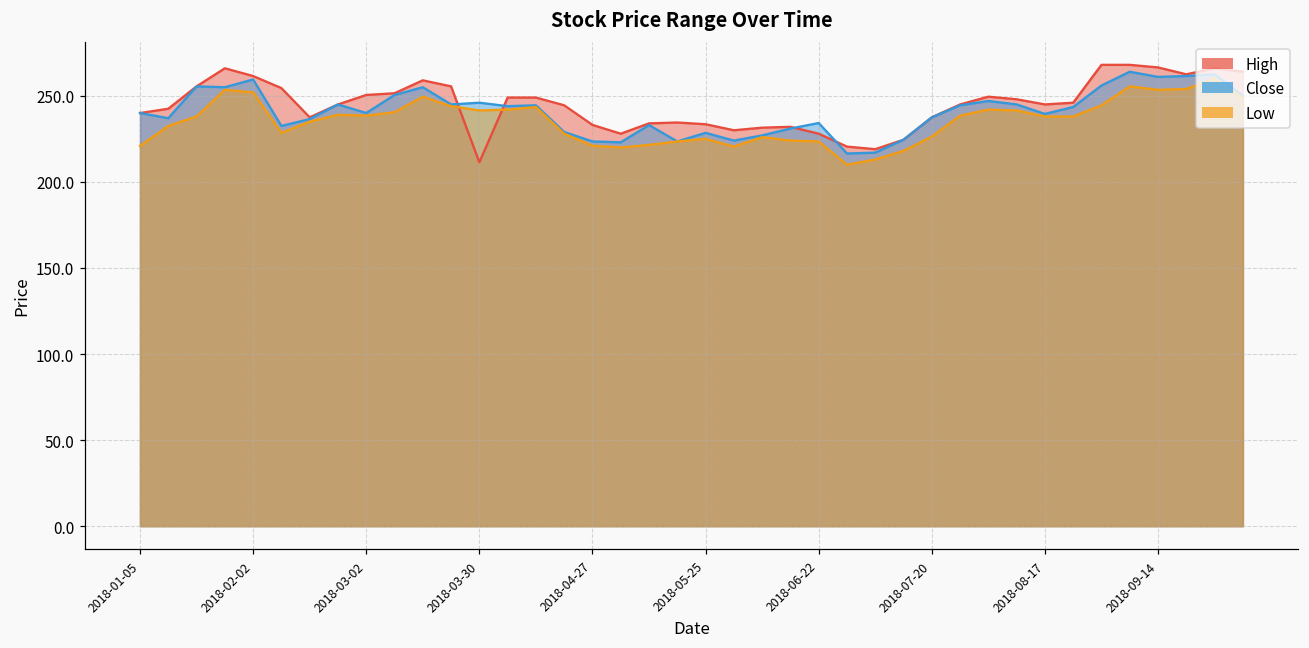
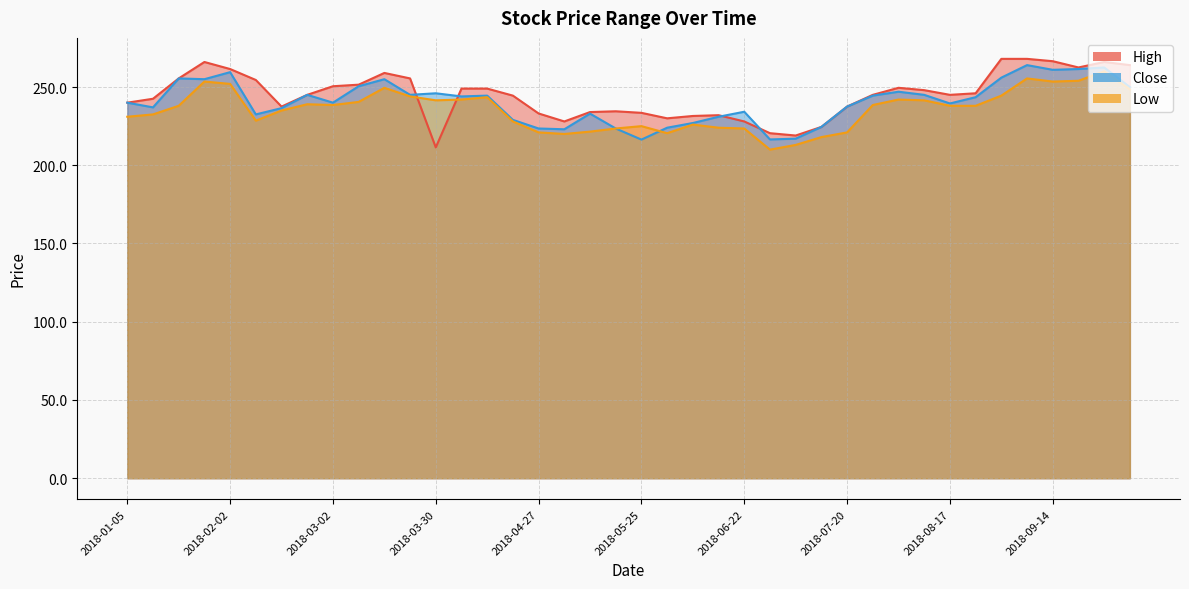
  {
    "High": {
      "2018-02-02": 262,
      "2018-03-02": 251,
      "2018-03-30": 211,
      "2018-04-27": 233,
      "2018-05-25": 234,
      "2018-06-22": 228,
      "2018-08-17": 245,
      "2018-09-14": 267
    },
    "Close": {
      "2018-02-02": 260,
      "2018-03-30": 246,
      "2018-04-27": 224,
-     "2018-05-25": 229,
+     "2018-05-25": 216,
      "2018-06-22": 234,
      "2018-09-14": 261
    },
    "Low": {
-     "2018-01-05": 221,
+     "2018-01-05": 231,
      "2018-02-02": 252,
      "2018-03-30": 242,
      "2018-04-27": 221,
      "2018-05-25": 225,
      "2018-06-22": 224,
-     "2018-07-20": 226,
+     "2018-07-20": 221,
      "2018-09-14": 254
    }
  }
